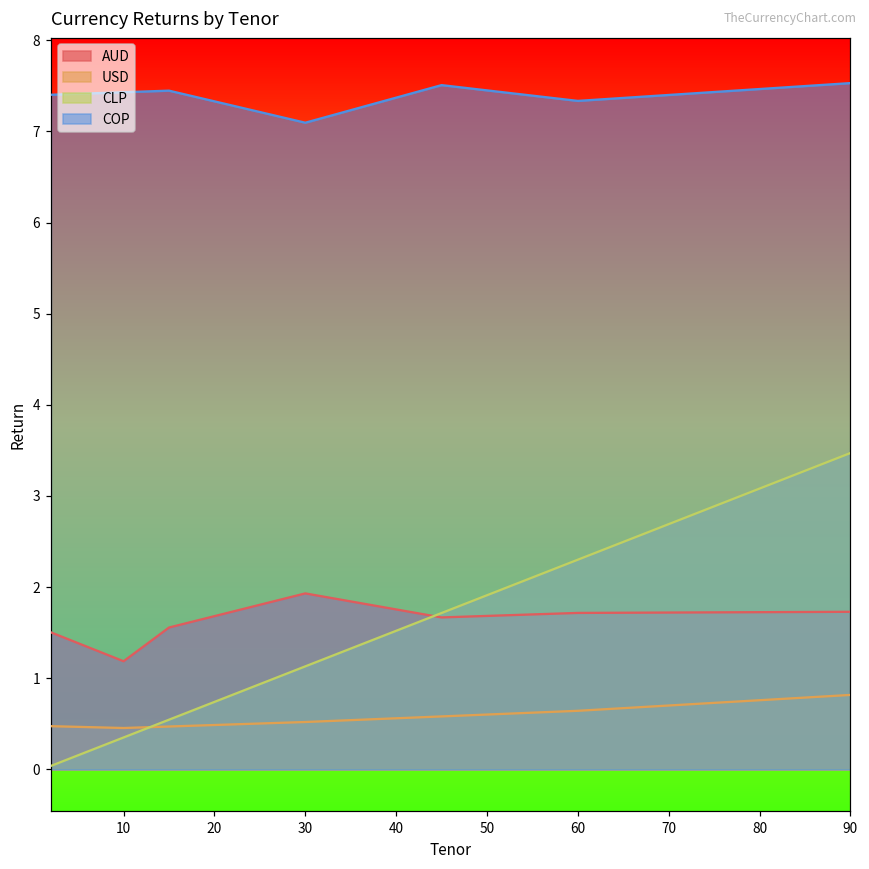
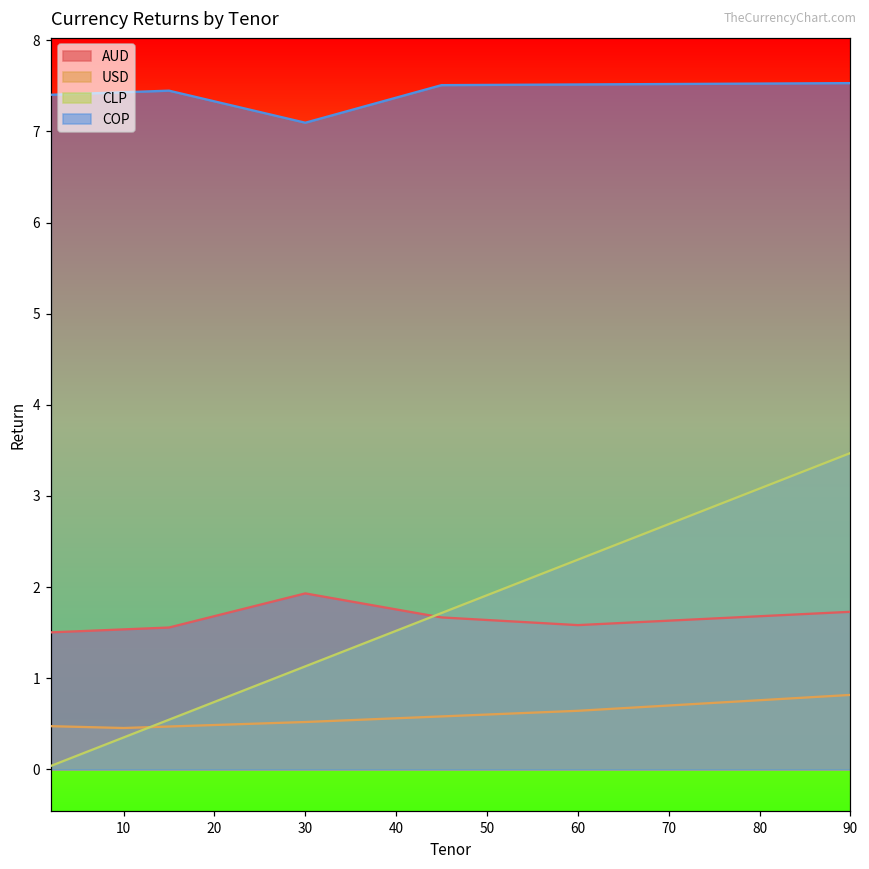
  {
    "AUD": {
-     "10": 1.2,
+     "10": 1.5,
      "30": 1.9,
-     "60": 1.7,
+     "60": 1.6,
      "90": 1.7
    },
    "COP": {
      "30": 7.1,
-     "60": 7.3,
+     "60": 7.5,
      "90": 7.5
    }
  }
